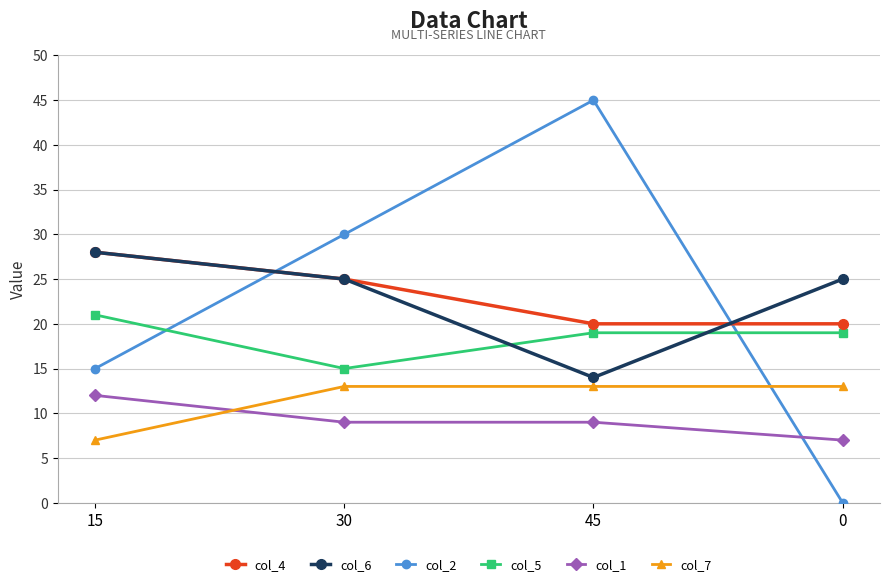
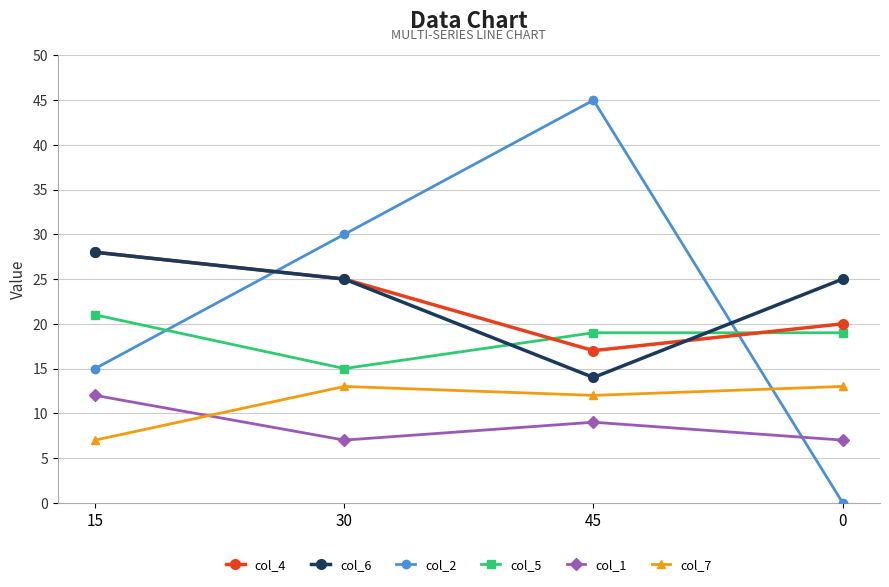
  {
    "col_4": {
-     "45": 20,
+     "45": 17,
      "0": 20
    },
    "col_6": {
      "45": 14,
      "0": 25
    },
    "col_2": {
      "15": 15,
      "30": 30,
      "45": 45,
      "0": 0
    },
    "col_5": {
      "15": 21,
      "30": 15,
      "45": 19,
      "0": 19
    },
    "col_1": {
      "15": 12,
-     "30": 9,
+     "30": 7,
      "45": 9,
      "0": 7
    },
    "col_7": {
      "15": 7,
      "30": 13,
-     "45": 13,
+     "45": 12,
      "0": 13
    }
  }
